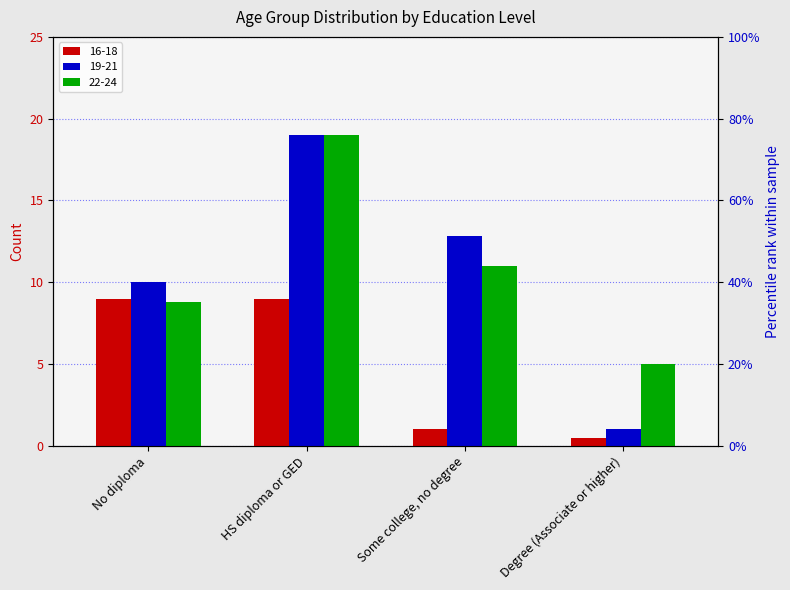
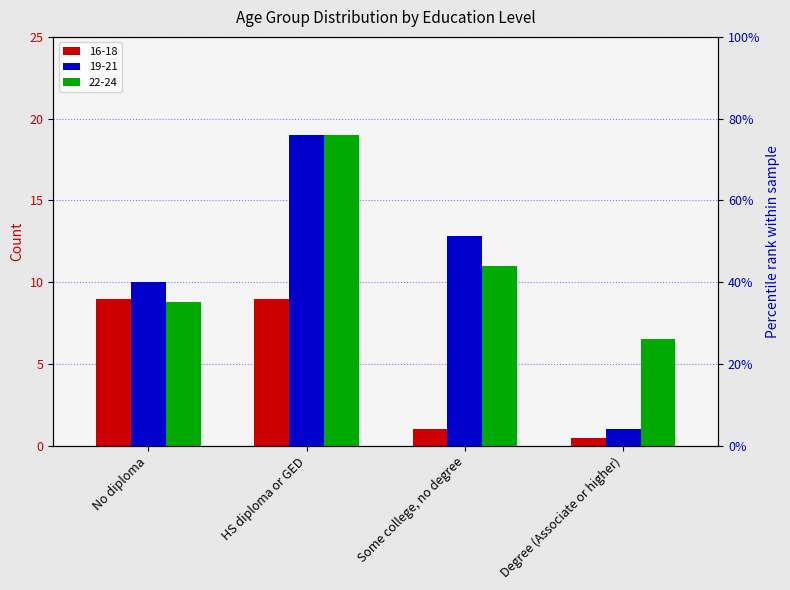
  {
    "16-18": {
      "No diploma": 9.0,
      "HS diploma or GED": 9.0,
      "Some college, no degree": 1.0,
      "Degree (Associate or higher)": 0.5
    },
    "19-21": {
      "No diploma": 10.0,
      "HS diploma or GED": 19.0,
      "Some college, no degree": 12.8,
      "Degree (Associate or higher)": 1.0
    },
    "22-24": {
      "No diploma": 8.8,
      "HS diploma or GED": 19.0,
      "Some college, no degree": 11.0,
-     "Degree (Associate or higher)": 5.0
+     "Degree (Associate or higher)": 6.5
    }
  }
